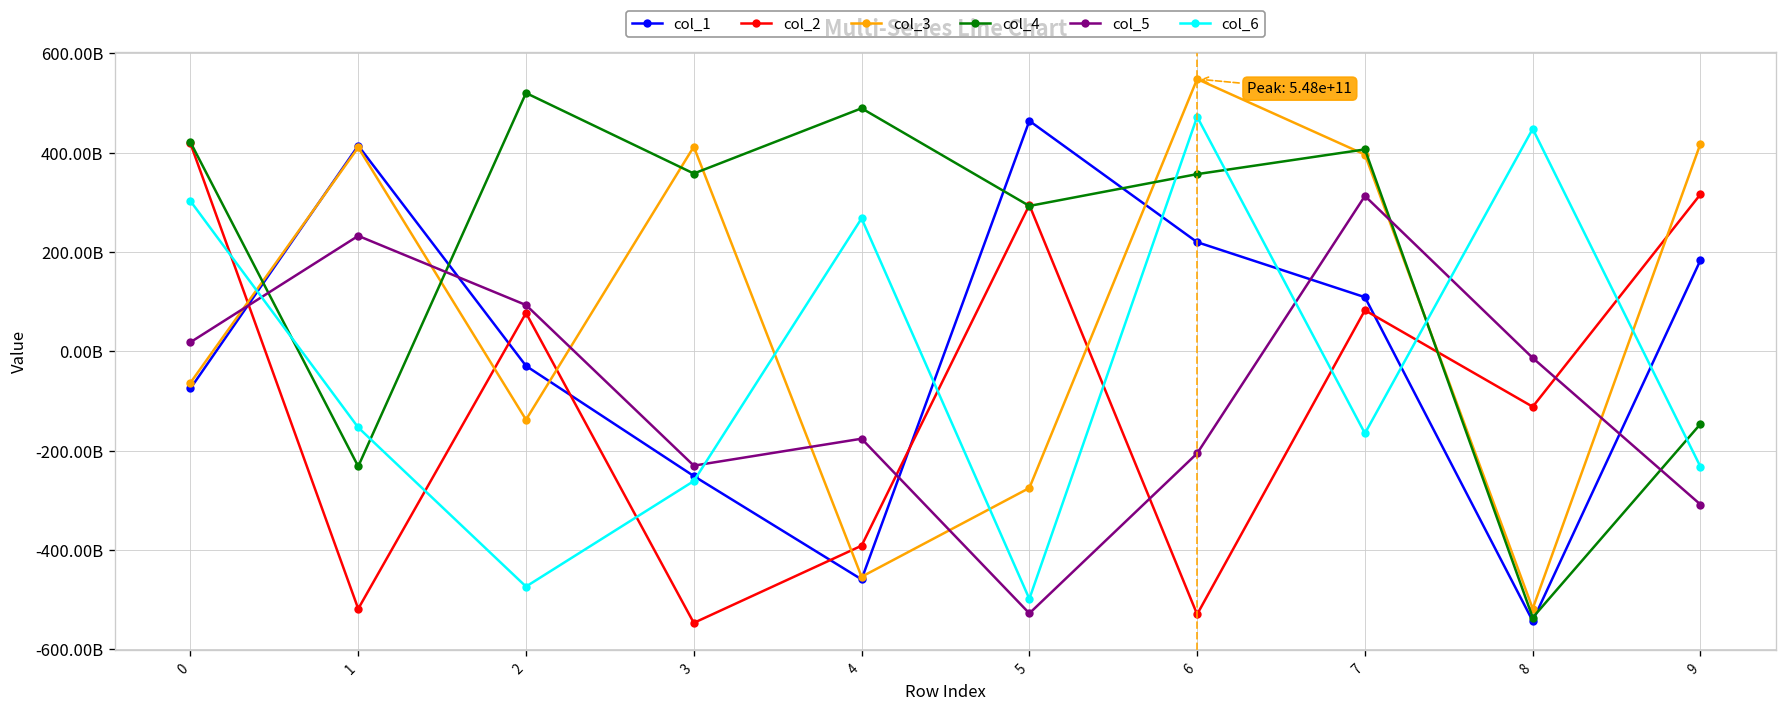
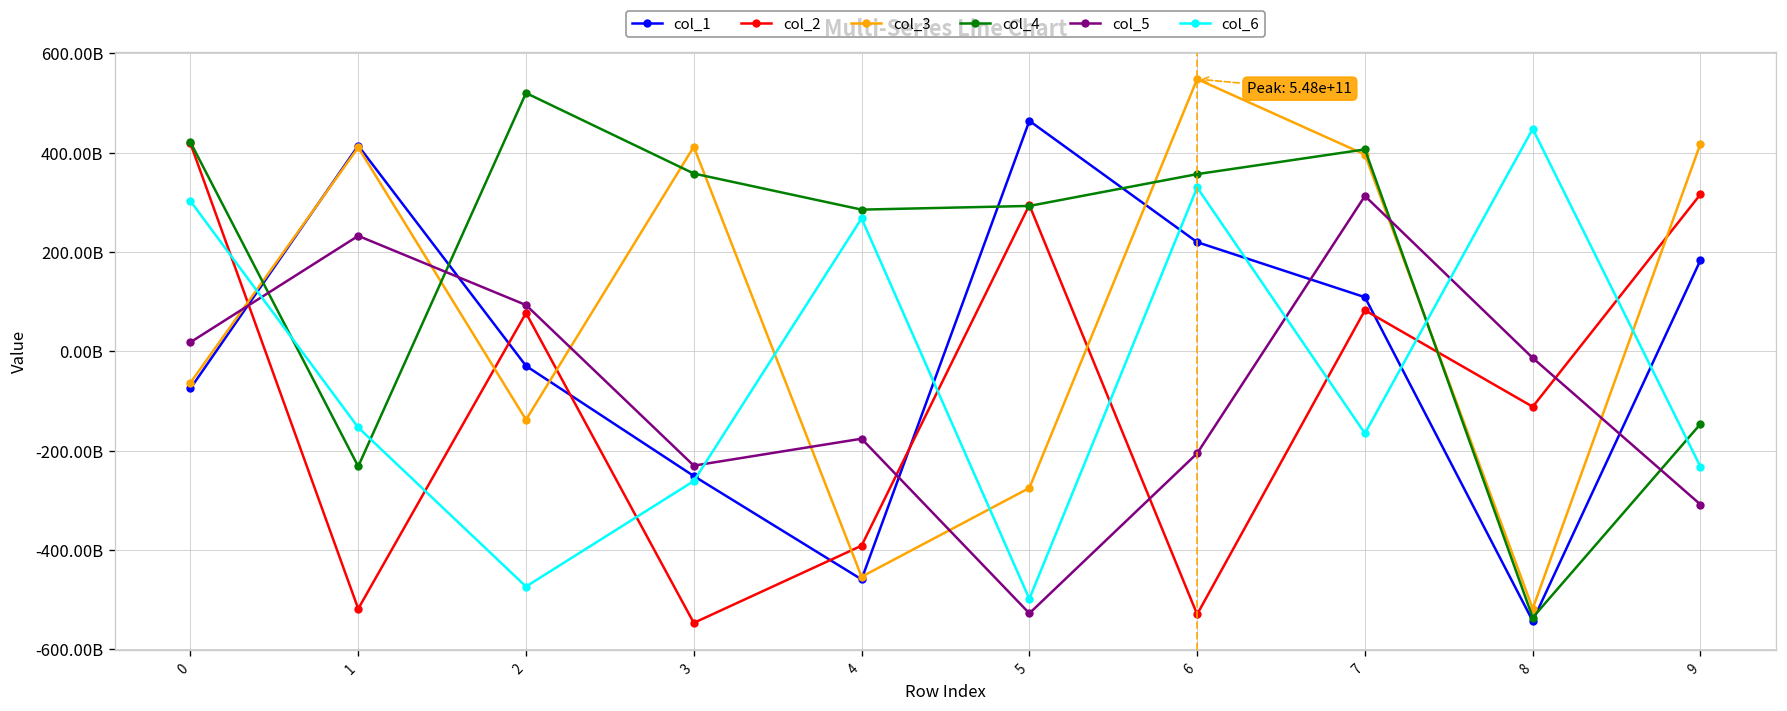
  {
    "col_1": {
      "0": -80000000000,
      "2": -30000000000,
      "3": -250000000000,
      "5": 460000000000,
      "6": 220000000000,
      "7": 110000000000,
      "8": -540000000000,
      "9": 180000000000
    },
    "col_2": {
      "1": -520000000000,
      "2": 80000000000,
      "3": -550000000000,
      "4": -390000000000,
      "6": -530000000000,
      "7": 80000000000,
      "8": -110000000000,
      "9": 320000000000
    },
    "col_3": {
      "0": -60000000000,
      "2": -140000000000,
      "3": 410000000000,
      "5": -280000000000,
      "7": 400000000000,
      "8": -520000000000,
      "9": 420000000000
    },
    "col_4": {
      "1": -230000000000,
      "2": 520000000000,
      "3": 360000000000,
-     "4": 490000000000,
+     "4": 290000000000,
      "6": 360000000000,
      "7": 410000000000,
      "8": -540000000000,
      "9": -150000000000
    },
    "col_5": {
      "0": 20000000000,
      "1": 230000000000,
      "2": 90000000000,
      "3": -230000000000,
      "4": -180000000000,
      "5": -530000000000,
      "6": -210000000000,
      "7": 310000000000,
      "8": -10000000000,
      "9": -310000000000
    },
    "col_6": {
      "0": 300000000000,
      "1": -150000000000,
      "2": -470000000000,
      "3": -260000000000,
      "4": 270000000000,
      "5": -500000000000,
-     "6": 470000000000,
+     "6": 330000000000,
      "7": -170000000000,
      "8": 450000000000,
      "9": -230000000000
    }
  }
